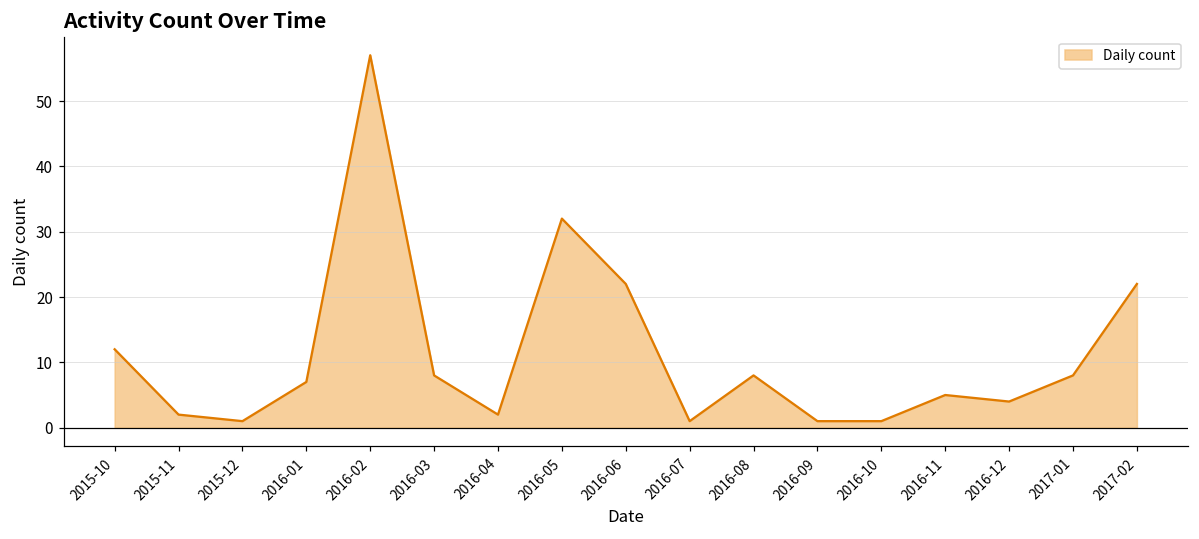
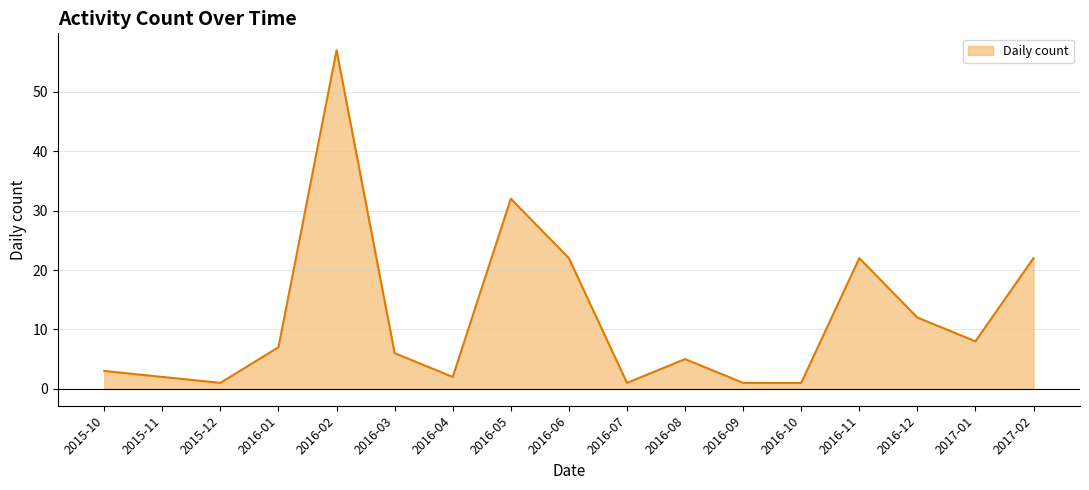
  {
-   "2015-10": 12,
+   "2015-10": 3,
    "2015-11": 2,
    "2015-12": 1,
    "2016-01": 7,
    "2016-02": 57,
-   "2016-03": 8,
+   "2016-03": 6,
    "2016-04": 2,
    "2016-05": 32,
    "2016-06": 22,
    "2016-07": 1,
-   "2016-08": 8,
+   "2016-08": 5,
    "2016-09": 1,
    "2016-10": 1,
-   "2016-11": 5,
-   "2016-12": 4,
+   "2016-11": 22,
+   "2016-12": 12,
    "2017-01": 8,
    "2017-02": 22
  }
